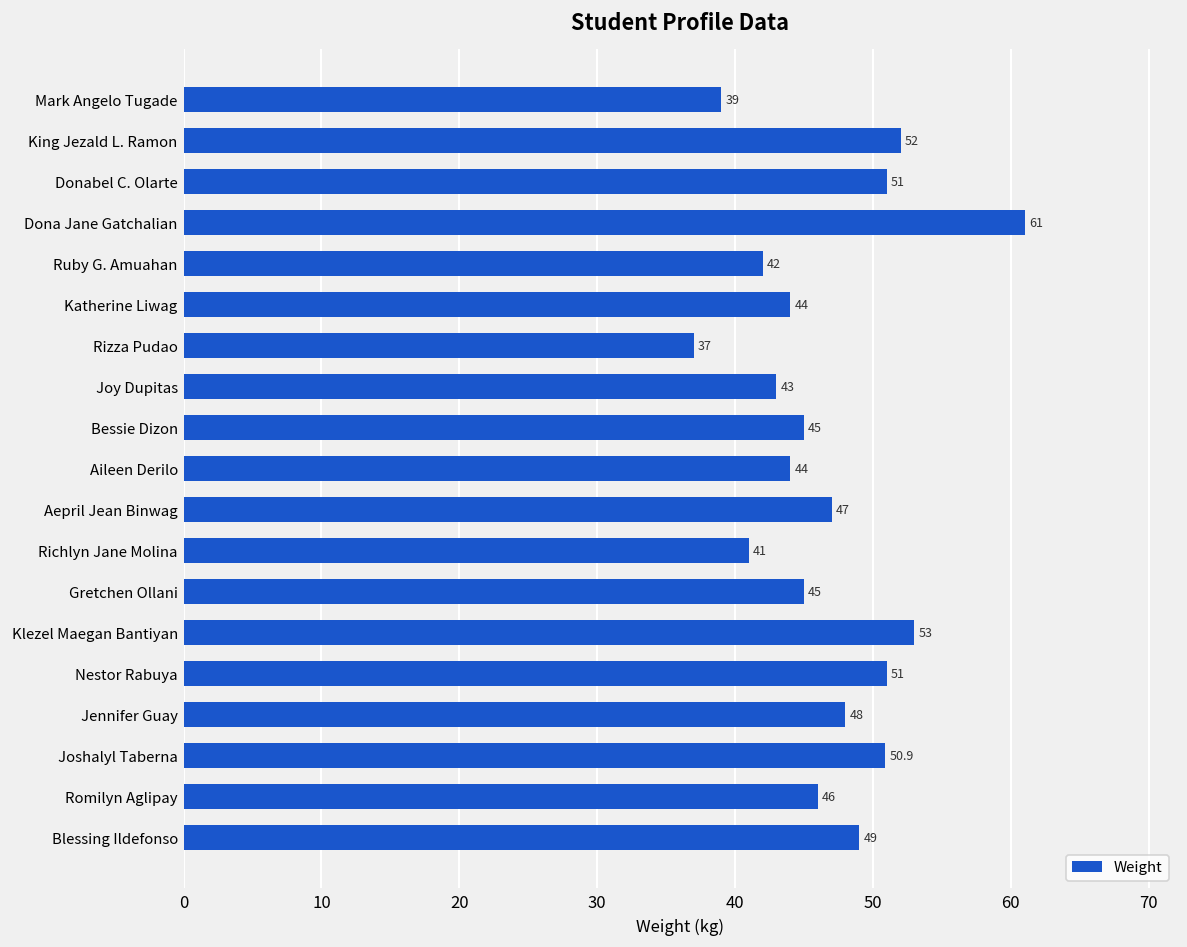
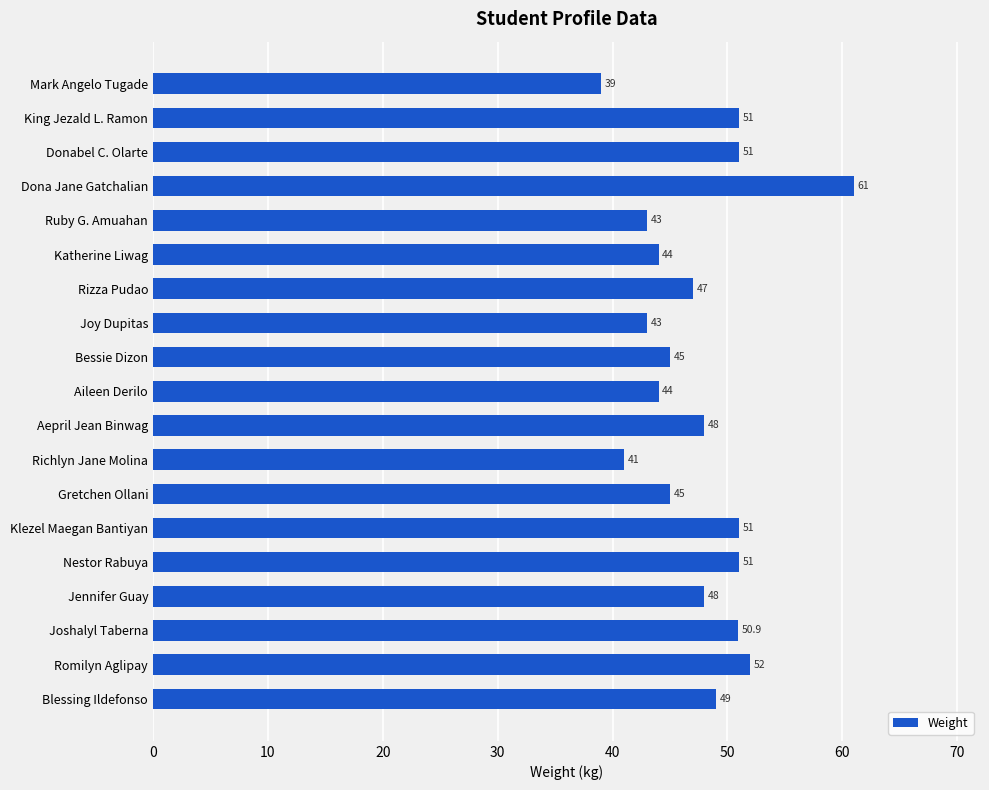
  {
    "Mark Angelo Tugade": 39,
-   "King Jezald L. Ramon": 52,
+   "King Jezald L. Ramon": 51,
    "Donabel C. Olarte": 51,
    "Dona Jane Gatchalian": 61,
-   "Ruby G. Amuahan": 42,
+   "Ruby G. Amuahan": 43,
    "Katherine Liwag": 44,
-   "Rizza Pudao": 37,
+   "Rizza Pudao": 47,
    "Joy Dupitas": 43,
    "Bessie Dizon": 45,
    "Aileen Derilo": 44,
-   "Aepril Jean Binwag": 47,
+   "Aepril Jean Binwag": 48,
    "Richlyn Jane Molina": 41,
    "Gretchen Ollani": 45,
-   "Klezel Maegan Bantiyan": 53,
+   "Klezel Maegan Bantiyan": 51,
    "Nestor Rabuya": 51,
    "Jennifer Guay": 48,
    "Joshalyl Taberna": 50.9,
-   "Romilyn Aglipay": 46,
+   "Romilyn Aglipay": 52,
    "Blessing Ildefonso": 49
  }
